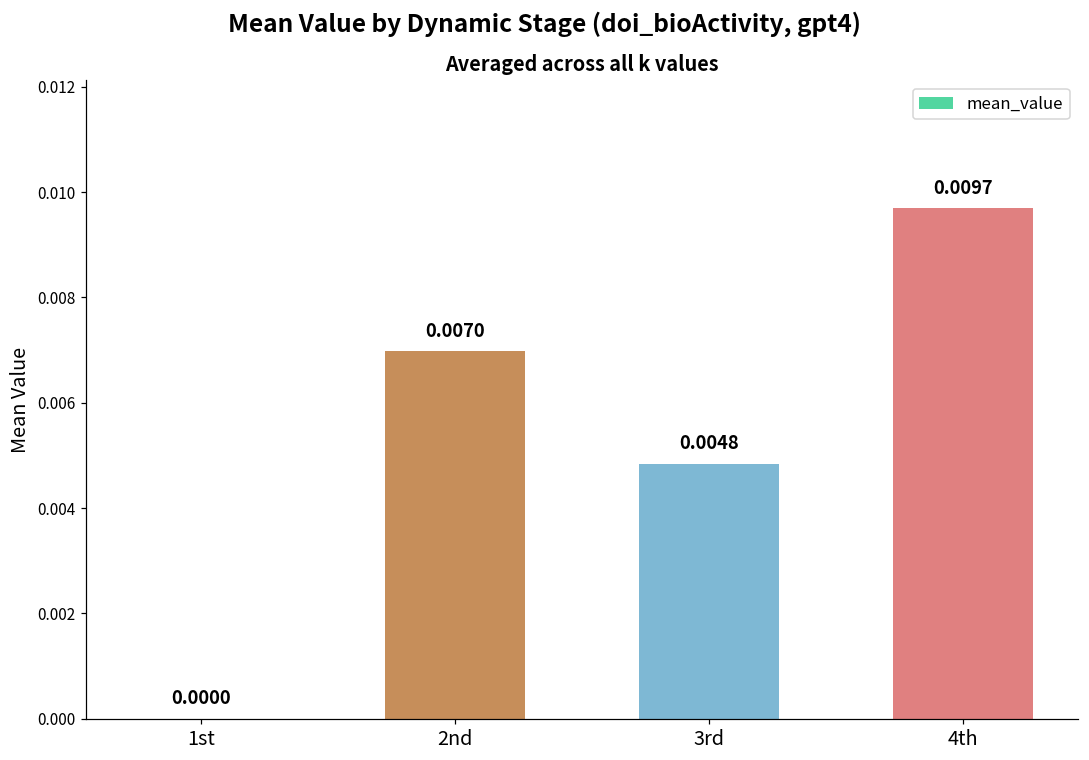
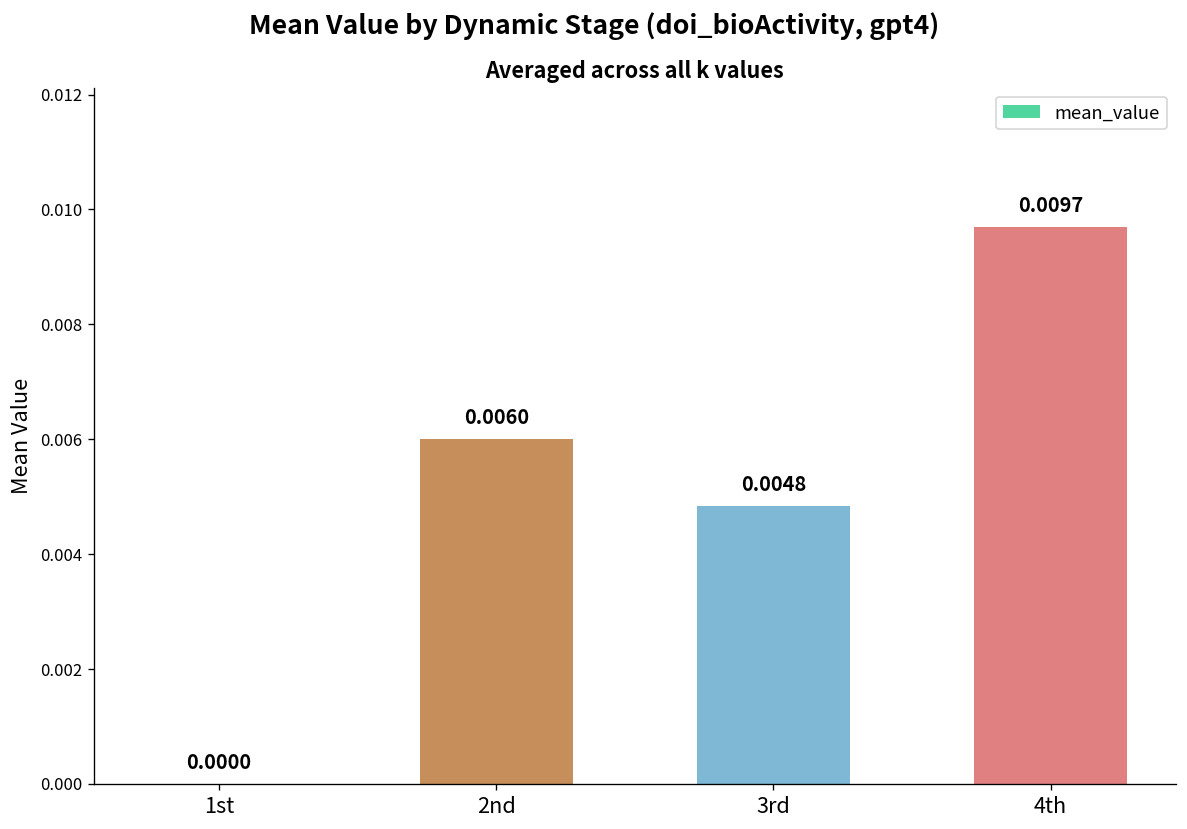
  {
    "1st": 0.0000,
-   "2nd": 0.0070,
+   "2nd": 0.0060,
    "3rd": 0.0048,
    "4th": 0.0097
  }
